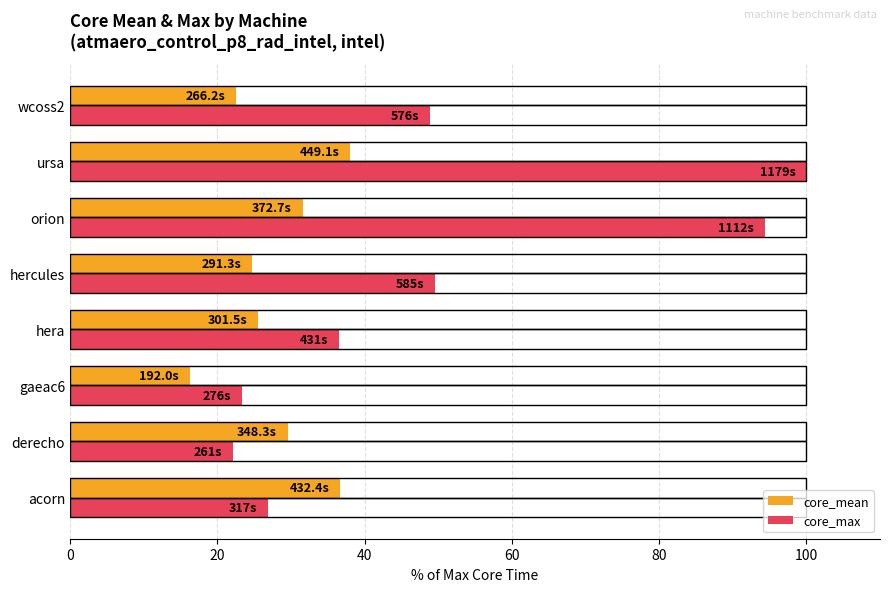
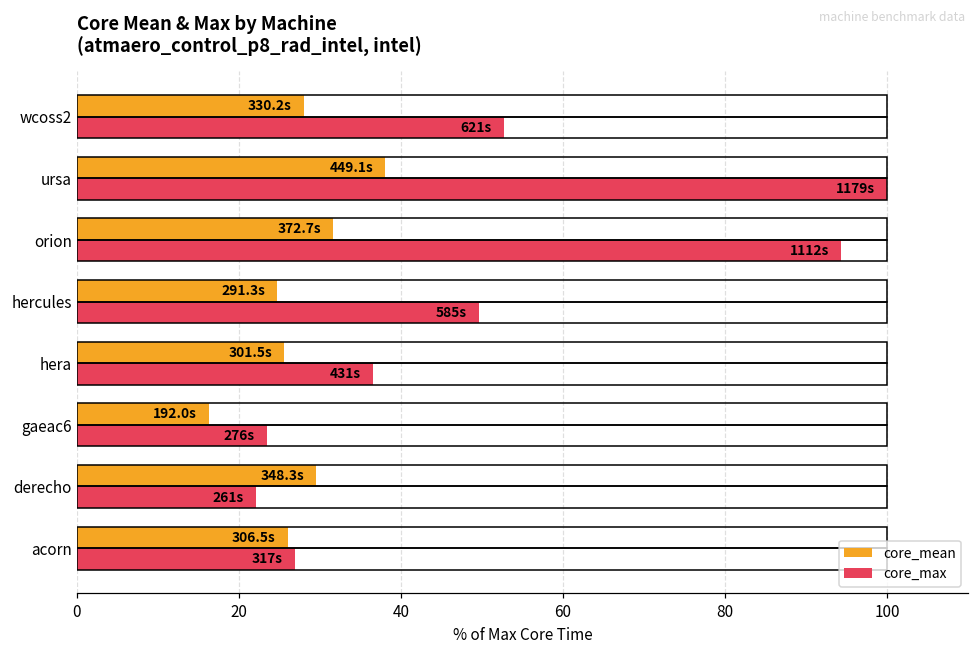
  {
    "core_mean": {
-     "wcoss2": "266.2s",
-     "acorn": "432.4s"
+     "wcoss2": "330.2s",
+     "acorn": "306.5s"
    },
    "core_max": {
-     "wcoss2": "576s"
+     "wcoss2": "621s"
    }
  }
